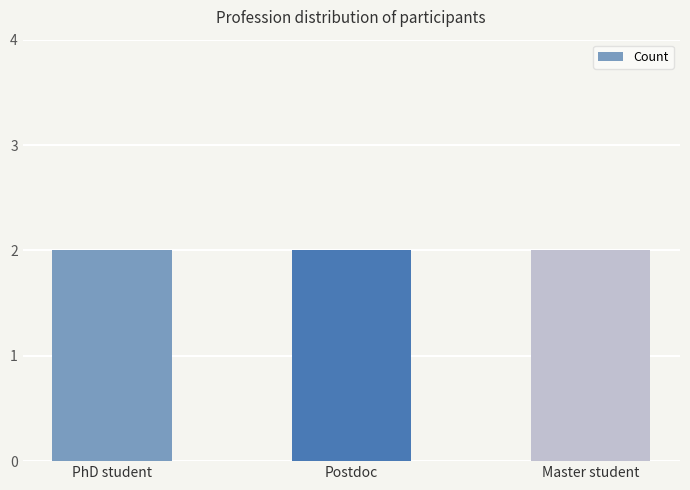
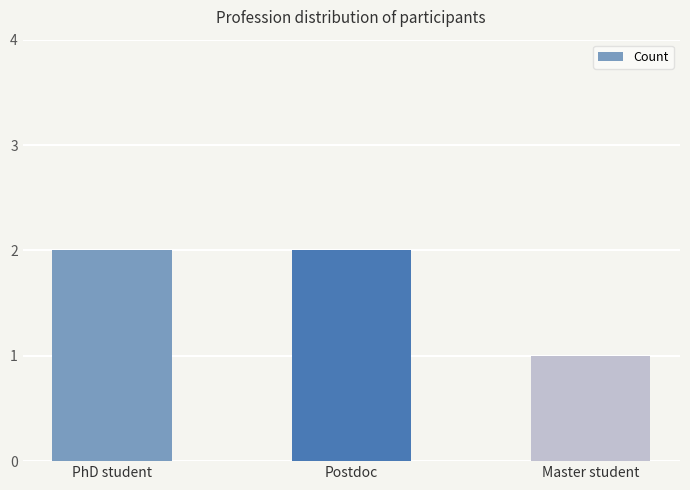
  {
    "PhD student": 2,
    "Postdoc": 2,
-   "Master student": 2
+   "Master student": 1
  }
